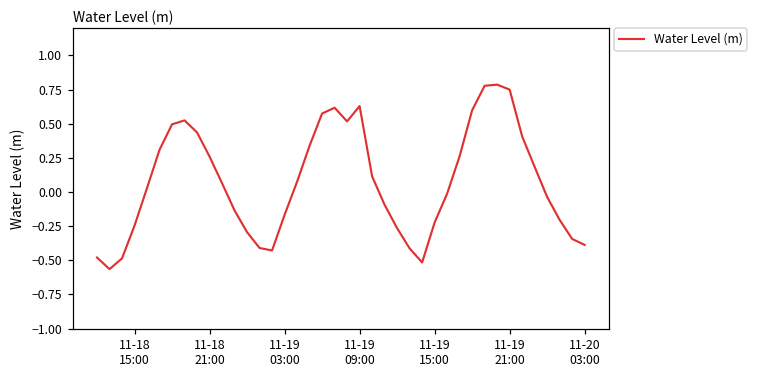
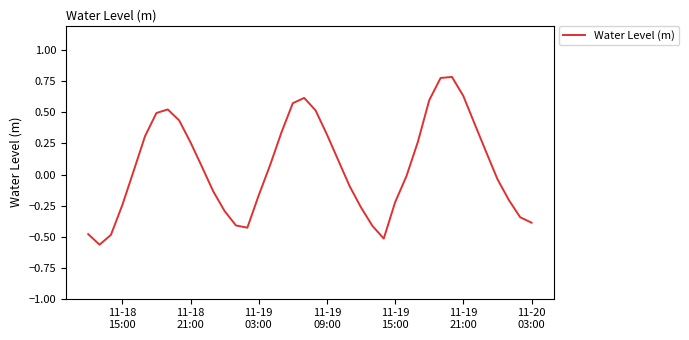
  {
    "11-18 15:00": -0.25,
    "11-18 21:00": 0.26,
    "11-19 03:00": -0.17,
-   "11-19 09:00": 0.63,
+   "11-19 09:00": 0.32,
    "11-19 15:00": -0.22,
-   "11-19 21:00": 0.75,
+   "11-19 21:00": 0.63,
    "11-20 03:00": -0.39
  }
